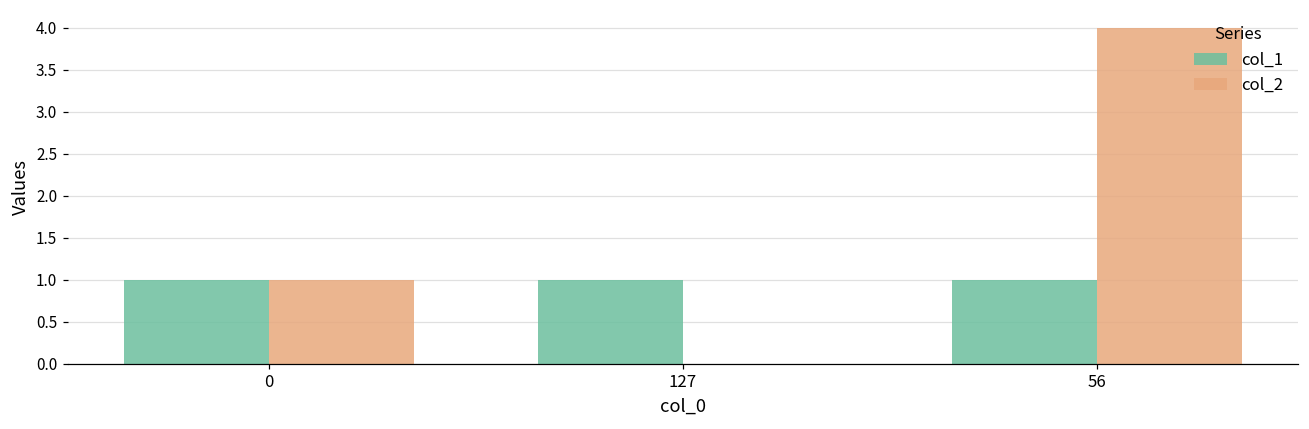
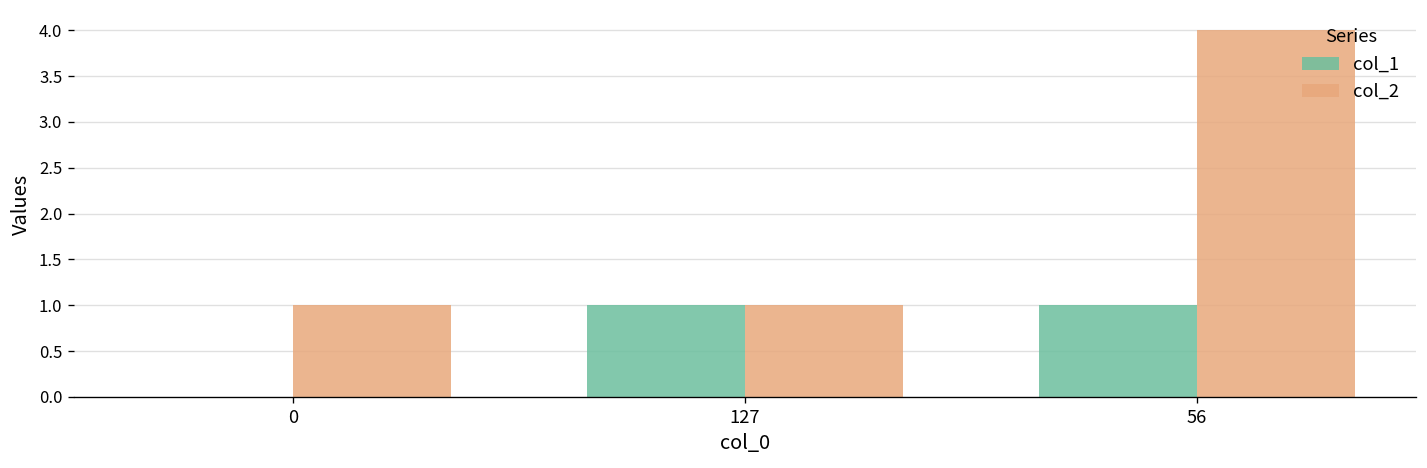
  {
    "col_1": {
-     "0": 1,
+     "0": 0,
      "127": 1,
      "56": 1
    },
    "col_2": {
      "0": 1,
-     "127": 0,
+     "127": 1,
      "56": 4
    }
  }
